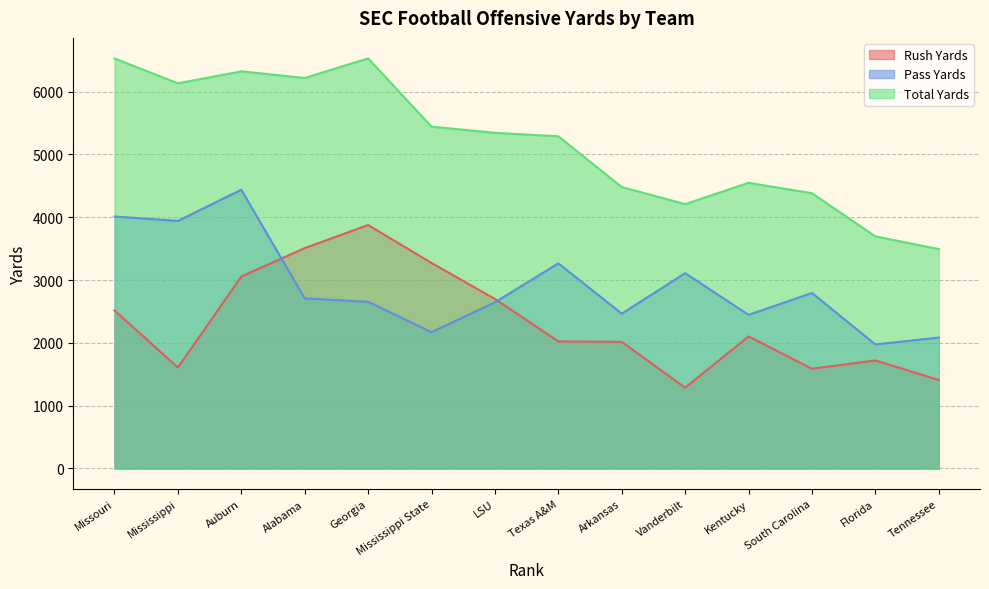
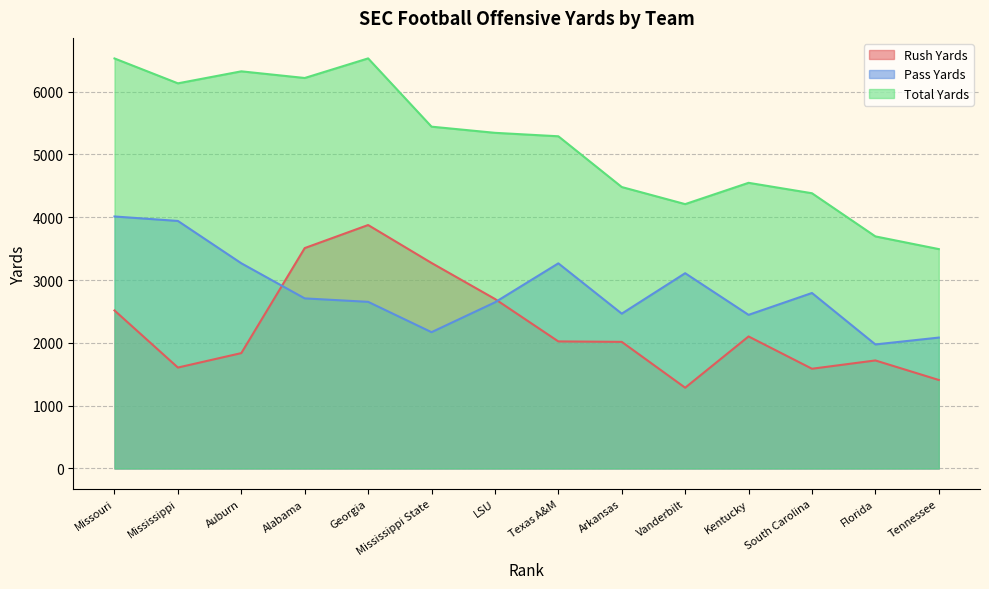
  {
    "Rush Yards": {
      "Missouri": 2500,
      "Mississippi": 1600,
-     "Auburn": 3100,
+     "Auburn": 1800,
      "Alabama": 3500,
      "Georgia": 3900,
      "Mississippi State": 3300,
      "LSU": 2700,
      "Texas A&M": 2000,
      "Arkansas": 2000,
      "Vanderbilt": 1300,
      "Kentucky": 2100,
      "South Carolina": 1600,
      "Florida": 1700,
      "Tennessee": 1400
    },
    "Pass Yards": {
      "Missouri": 4000,
      "Mississippi": 3900,
-     "Auburn": 4400,
+     "Auburn": 3300,
      "Alabama": 2700,
      "Georgia": 2700,
      "Mississippi State": 2200,
      "LSU": 2600,
      "Texas A&M": 3300,
      "Arkansas": 2500,
      "Vanderbilt": 3100,
      "Kentucky": 2400,
      "South Carolina": 2800,
      "Florida": 2000,
      "Tennessee": 2100
    },
    "Total Yards": {
      "Missouri": 6500,
      "Mississippi": 6100,
      "Auburn": 6300,
      "Alabama": 6200,
      "Georgia": 6500,
      "Mississippi State": 5400,
      "LSU": 5300,
      "Texas A&M": 5300,
      "Arkansas": 4500,
      "Vanderbilt": 4200,
      "Kentucky": 4500,
      "South Carolina": 4400,
      "Florida": 3700,
      "Tennessee": 3500
    }
  }
